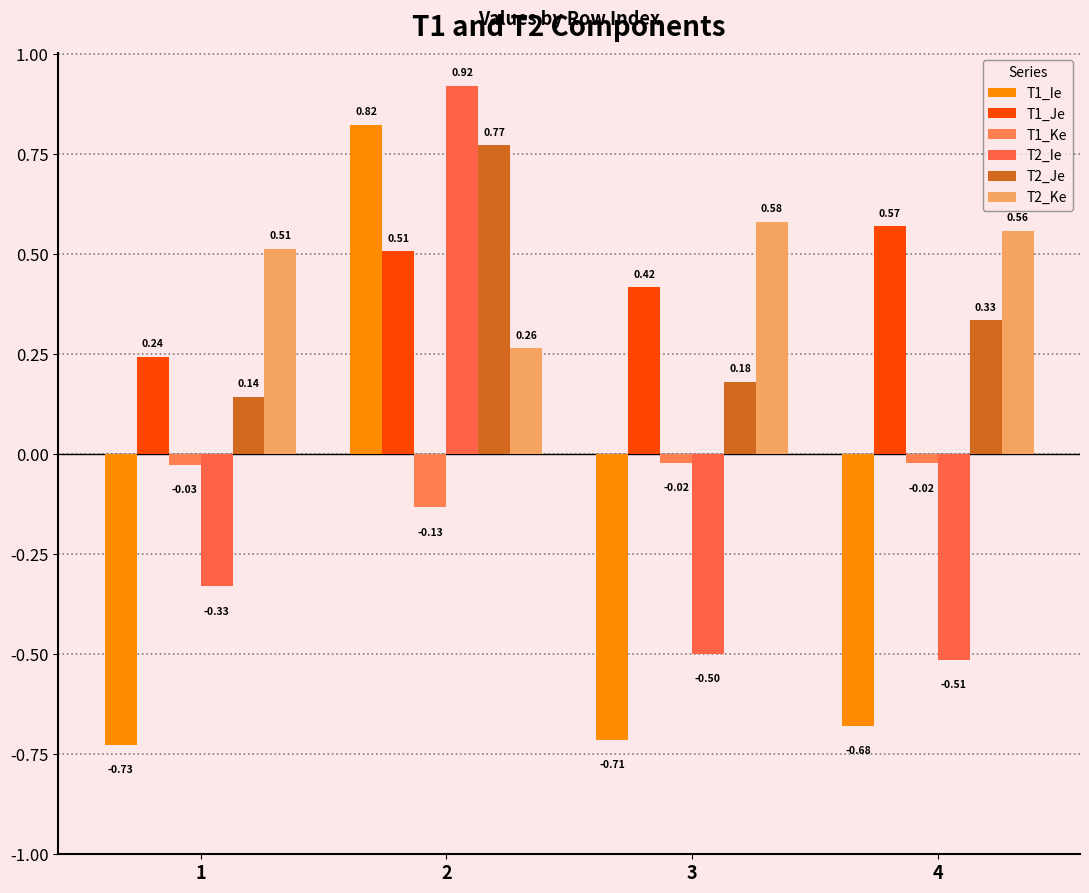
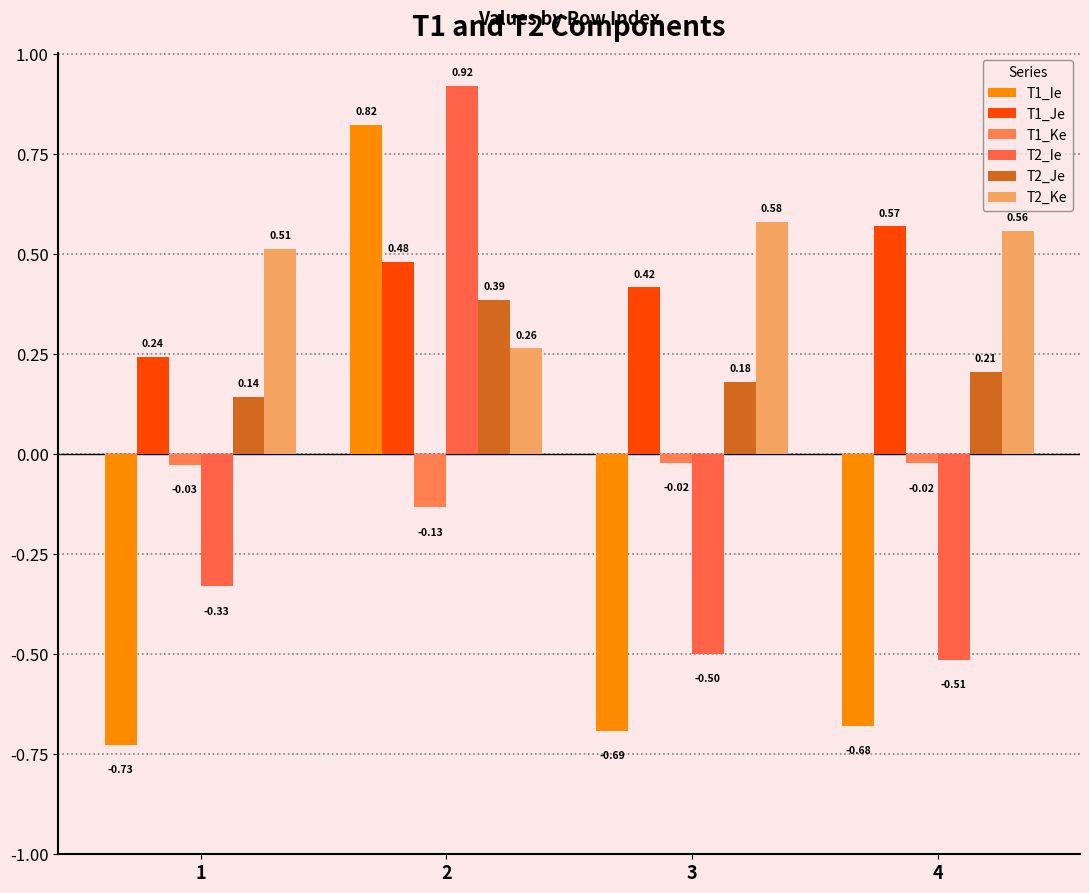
  {
    "T1_Ie": {
      "1": -0.73,
      "2": 0.82,
-     "3": -0.71,
+     "3": -0.69,
      "4": -0.68
    },
    "T1_Je": {
      "1": 0.24,
-     "2": 0.51,
+     "2": 0.48,
      "3": 0.42,
      "4": 0.57
    },
    "T2_Je": {
      "1": 0.14,
-     "2": 0.77,
+     "2": 0.39,
      "3": 0.18,
-     "4": 0.33
+     "4": 0.21
    }
  }
